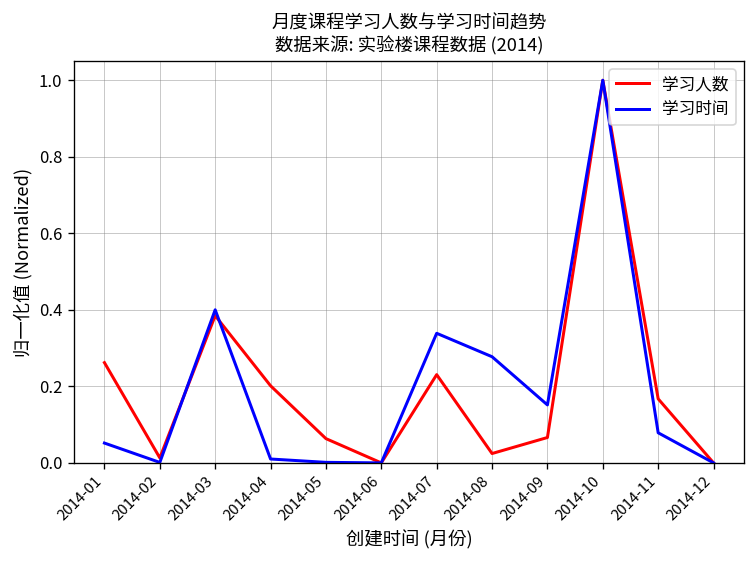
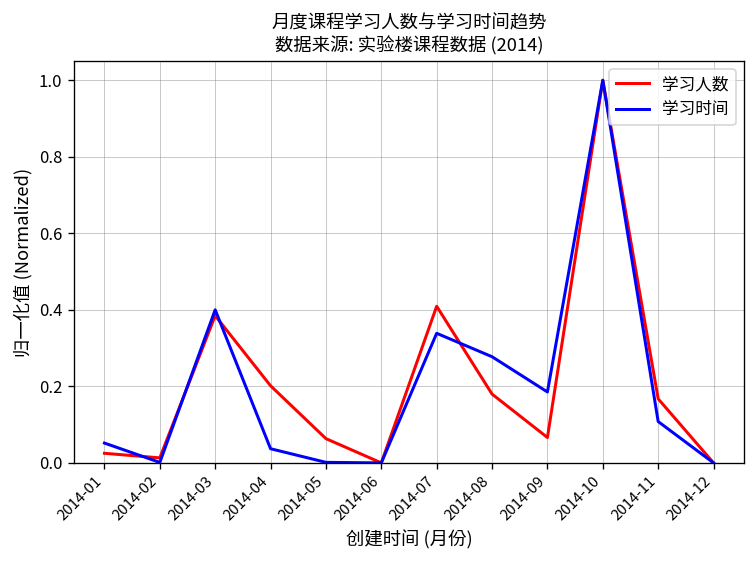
  {
    "学习人数": {
-     "2014-01": 0.26,
+     "2014-01": 0.03,
      "2014-02": 0.01,
      "2014-03": 0.38,
      "2014-04": 0.20,
      "2014-05": 0.06,
-     "2014-07": 0.23,
-     "2014-08": 0.02,
+     "2014-07": 0.41,
+     "2014-08": 0.18,
      "2014-09": 0.07,
      "2014-11": 0.17
    },
    "学习时间": {
      "2014-01": 0.05,
      "2014-02": 0.00,
      "2014-03": 0.40,
-     "2014-04": 0.01,
+     "2014-04": 0.04,
      "2014-05": 0.00,
      "2014-07": 0.34,
      "2014-08": 0.28,
-     "2014-09": 0.15,
-     "2014-11": 0.08
+     "2014-09": 0.19,
+     "2014-11": 0.11
    }
  }
